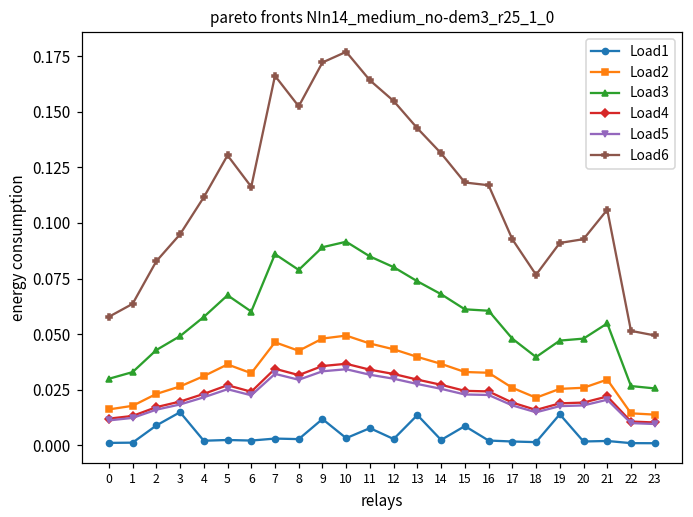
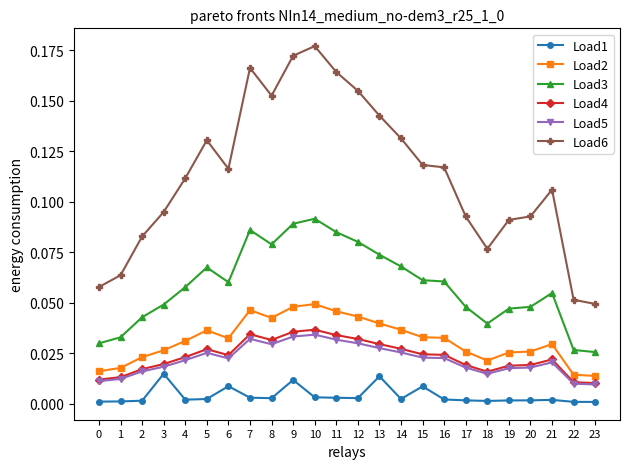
  {
    "Load1": {
      "0": 0.001,
      "1": 0.001,
-     "2": 0.009,
+     "2": 0.001,
      "3": 0.015,
      "4": 0.002,
      "5": 0.002,
-     "6": 0.002,
+     "6": 0.009,
      "7": 0.003,
      "8": 0.003,
      "9": 0.012,
      "10": 0.003,
-     "11": 0.008,
+     "11": 0.003,
      "12": 0.003,
      "13": 0.014,
      "14": 0.002,
      "15": 0.009,
      "16": 0.002,
      "17": 0.002,
      "18": 0.001,
-     "19": 0.014,
+     "19": 0.002,
      "20": 0.002,
      "21": 0.002,
      "22": 0.001,
      "23": 0.001
    },
    "Load2": {
      "0": 0.016,
      "1": 0.018,
      "2": 0.023,
      "3": 0.026,
      "4": 0.031,
      "5": 0.036,
      "6": 0.032,
      "7": 0.046,
      "8": 0.042,
      "9": 0.048,
      "10": 0.049,
      "11": 0.046,
      "12": 0.043,
      "13": 0.040,
      "14": 0.037,
      "15": 0.033,
      "16": 0.033,
      "17": 0.026,
      "18": 0.021,
      "19": 0.025,
      "20": 0.026,
      "21": 0.030,
      "22": 0.014,
      "23": 0.014
    },
    "Load3": {
      "0": 0.030,
      "1": 0.033,
      "2": 0.043,
      "3": 0.049,
      "4": 0.058,
      "5": 0.067,
      "6": 0.060,
      "7": 0.086,
      "8": 0.079,
      "9": 0.089,
      "10": 0.092,
      "11": 0.085,
      "12": 0.080,
      "13": 0.074,
      "14": 0.068,
      "15": 0.061,
      "16": 0.061,
      "17": 0.048,
      "18": 0.040,
      "19": 0.047,
      "20": 0.048,
      "21": 0.055,
      "22": 0.027,
      "23": 0.026
    },
    "Load4": {
      "3": 0.020,
      "4": 0.023,
      "5": 0.027,
      "6": 0.024,
      "7": 0.034,
      "8": 0.032,
      "9": 0.036,
      "10": 0.037,
      "11": 0.034,
      "12": 0.032,
      "13": 0.030,
      "14": 0.027,
      "15": 0.024,
      "16": 0.024,
      "17": 0.019,
      "20": 0.019,
      "21": 0.022
    },
    "Load5": {
      "3": 0.018,
      "4": 0.022,
      "5": 0.025,
      "6": 0.022,
      "7": 0.032,
      "8": 0.029,
      "9": 0.033,
      "10": 0.034,
      "11": 0.032,
      "12": 0.030,
      "13": 0.028,
      "14": 0.025,
      "15": 0.023,
      "16": 0.023,
      "17": 0.018,
      "20": 0.018,
      "21": 0.020
    },
    "Load6": {
      "0": 0.058,
      "1": 0.064,
      "2": 0.083,
      "3": 0.095,
      "4": 0.112,
      "5": 0.130,
      "6": 0.116,
      "7": 0.166,
      "8": 0.152,
      "9": 0.172,
      "10": 0.177,
      "11": 0.164,
      "12": 0.155,
      "13": 0.143,
      "14": 0.131,
      "15": 0.118,
      "16": 0.117,
      "17": 0.093,
      "18": 0.077,
      "19": 0.091,
      "20": 0.093,
      "21": 0.106,
      "22": 0.051,
      "23": 0.049
    }
  }
